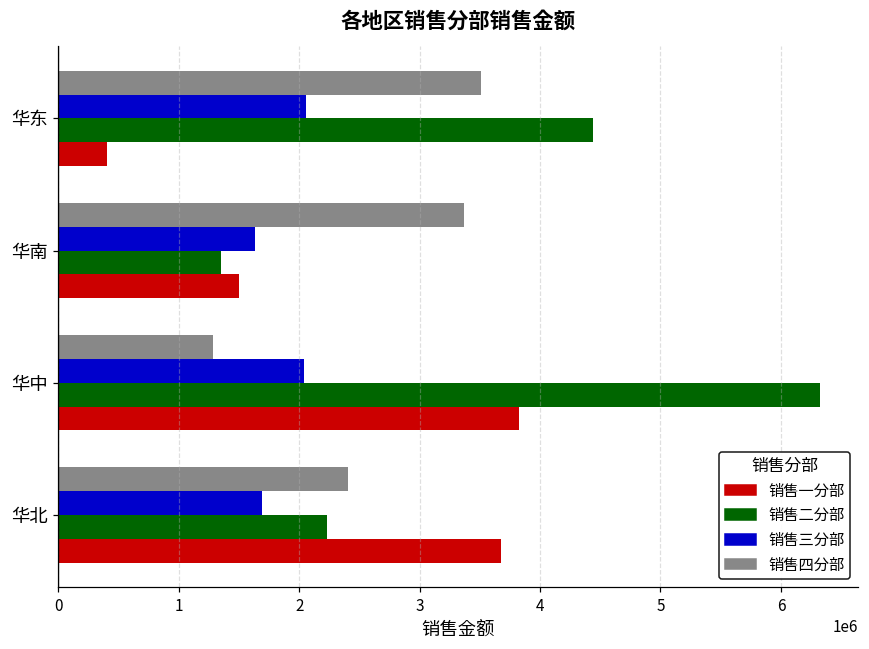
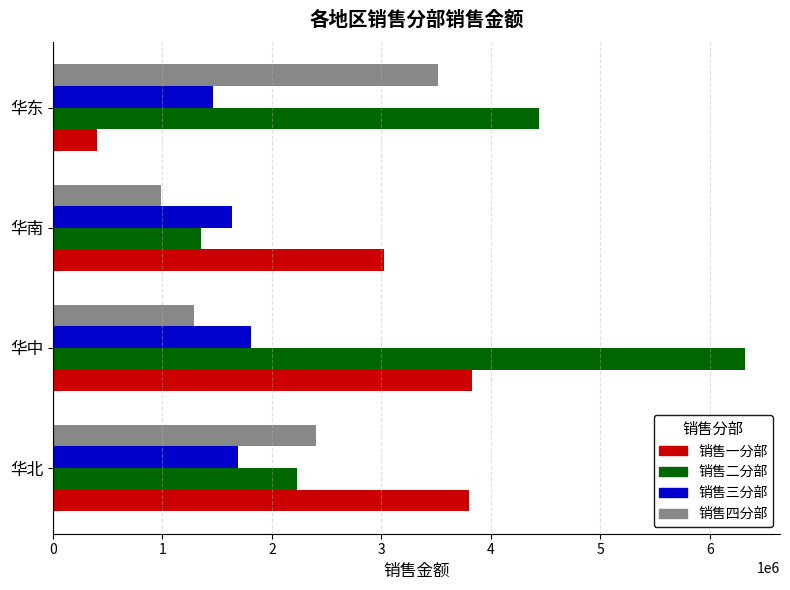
  {
    "销售一分部": {
      "华东": 400000,
-     "华南": 1500000,
+     "华南": 3030000,
      "华中": 3830000,
-     "华北": 3680000
+     "华北": 3800000
    },
    "销售二分部": {
      "华东": 4440000,
      "华南": 1350000,
      "华中": 6320000,
      "华北": 2230000
    },
    "销售三分部": {
-     "华东": 2060000,
+     "华东": 1470000,
      "华南": 1630000,
-     "华中": 2040000,
+     "华中": 1810000,
      "华北": 1690000
    },
    "销售四分部": {
      "华东": 3510000,
-     "华南": 3370000,
+     "华南": 980000,
      "华中": 1280000,
      "华北": 2400000
    }
  }
